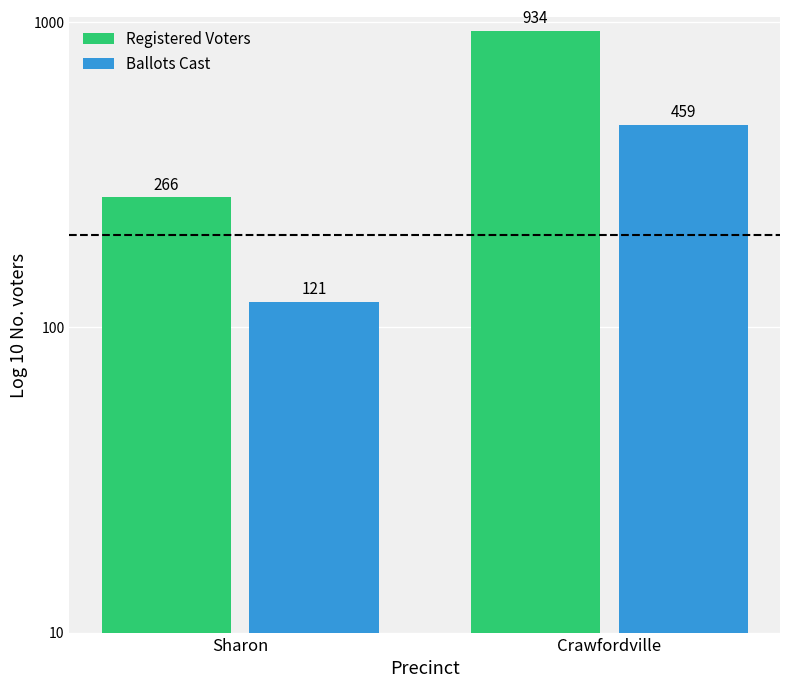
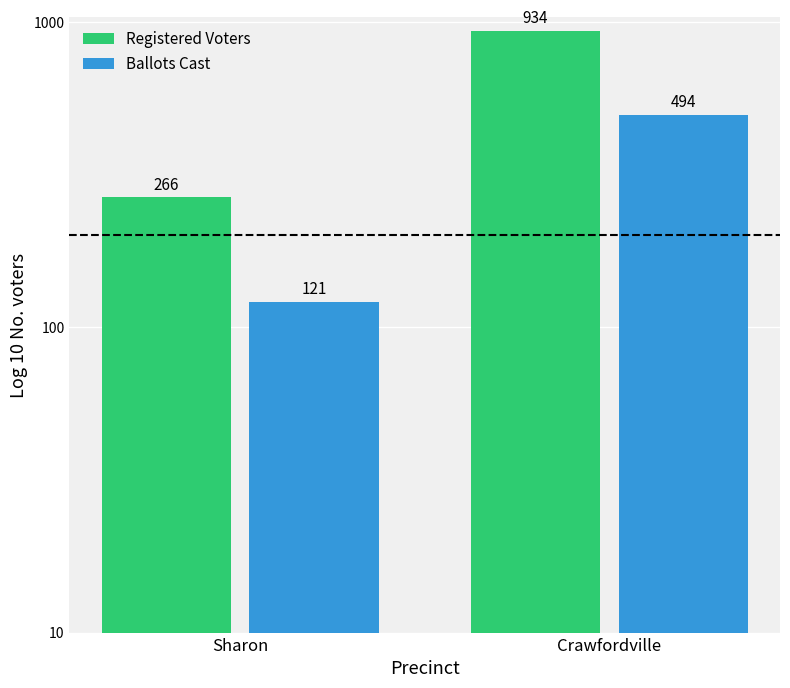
  {
    "Registered Voters": {
      "Sharon": 266,
      "Crawfordville": 934
    },
    "Ballots Cast": {
      "Sharon": 121,
-     "Crawfordville": 459
+     "Crawfordville": 494
    }
  }
